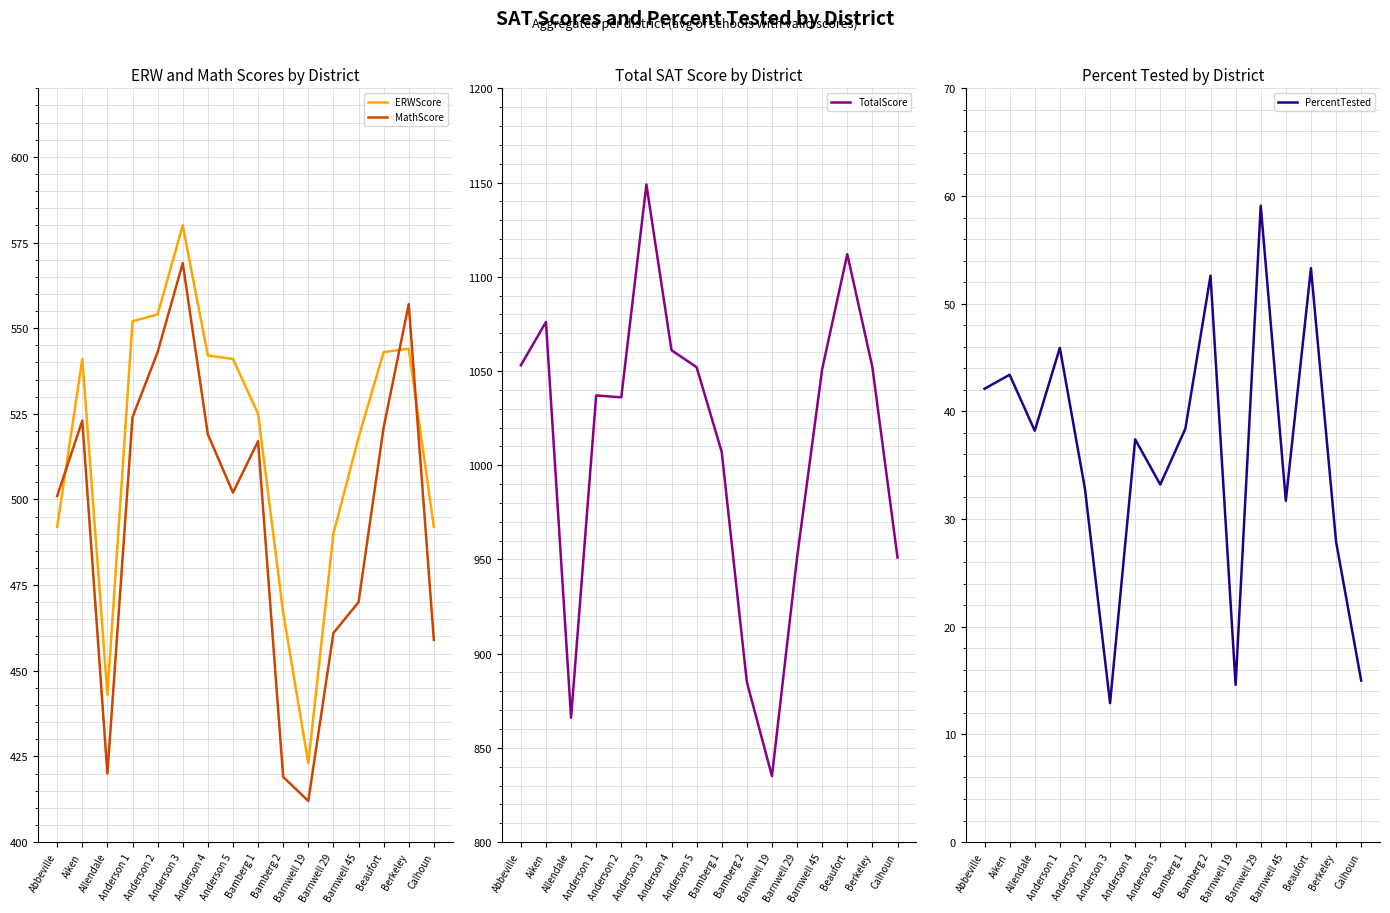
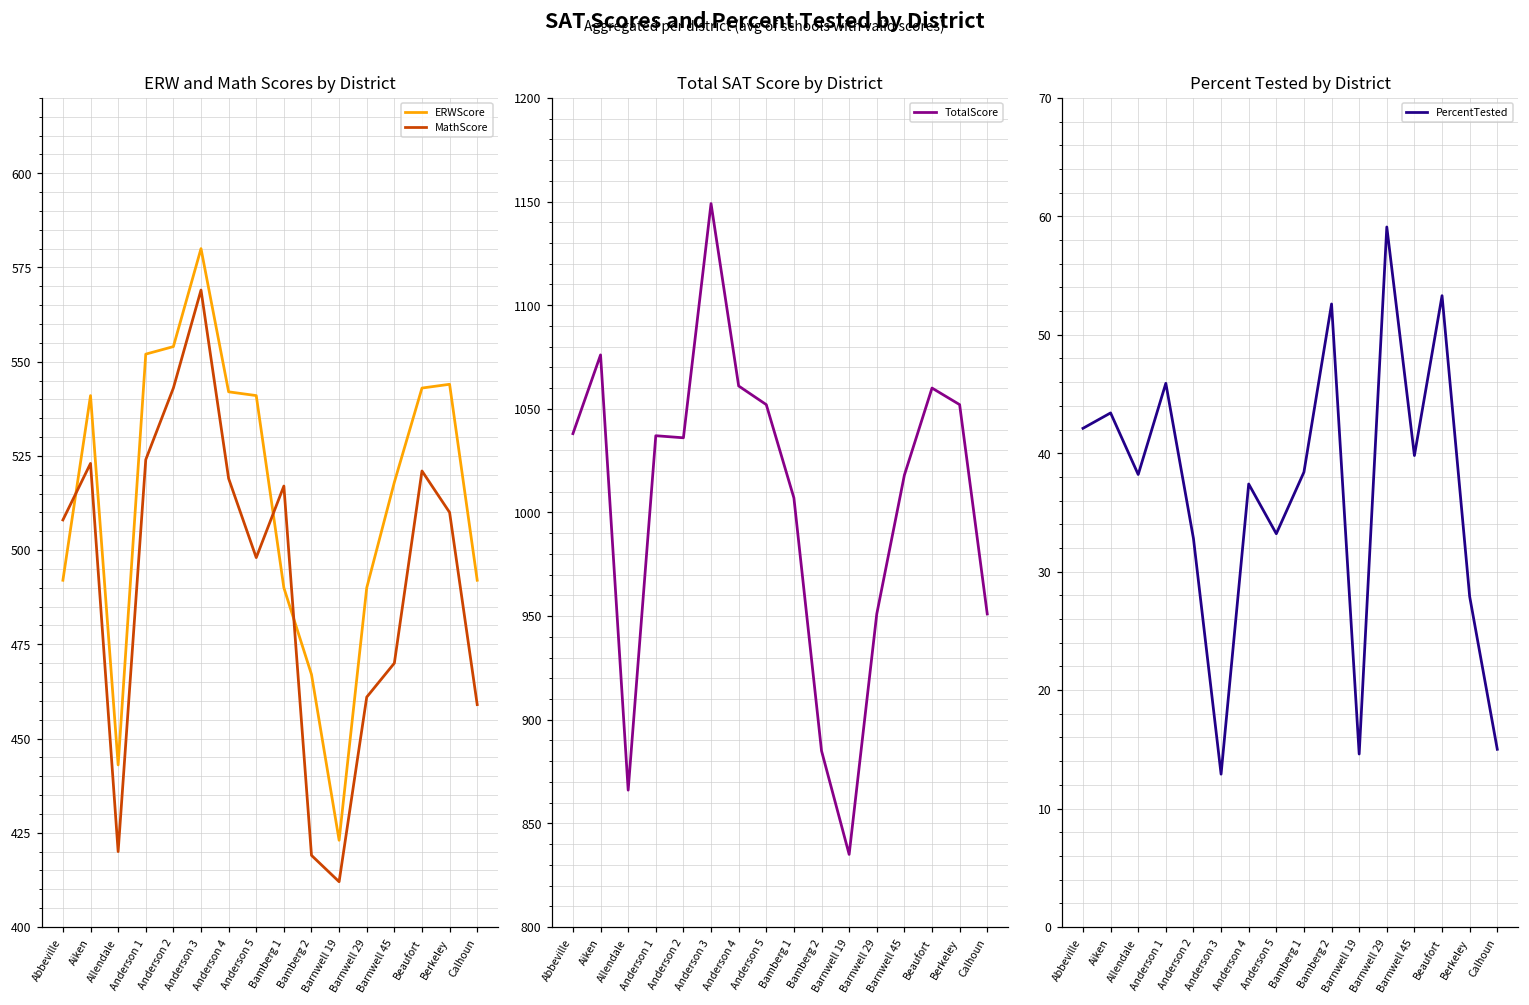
  {
    "ERW and Math Scores by District": {
      "ERWScore": {
        "Abbeville": 492,
        "Aiken": 541,
        "Allendale": 443,
        "Anderson 1": 552,
        "Anderson 2": 554,
        "Anderson 3": 580,
        "Anderson 4": 542,
        "Anderson 5": 541,
-       "Bamberg 1": 525,
+       "Bamberg 1": 490,
        "Bamberg 2": 467,
        "Barnwell 19": 423,
        "Barnwell 29": 490,
        "Barnwell 45": 518,
        "Beaufort": 543,
        "Berkeley": 544,
        "Calhoun": 492
      },
      "MathScore": {
-       "Abbeville": 501,
+       "Abbeville": 508,
        "Aiken": 523,
        "Allendale": 420,
        "Anderson 1": 524,
        "Anderson 2": 543,
        "Anderson 3": 569,
        "Anderson 4": 519,
-       "Anderson 5": 502,
+       "Anderson 5": 498,
        "Bamberg 1": 517,
        "Bamberg 2": 419,
        "Barnwell 19": 412,
        "Barnwell 29": 461,
        "Barnwell 45": 470,
        "Beaufort": 521,
-       "Berkeley": 557,
+       "Berkeley": 510,
        "Calhoun": 459
      }
    },
    "Total SAT Score by District": {
-     "Abbeville": 1053,
+     "Abbeville": 1038,
      "Aiken": 1076,
      "Allendale": 866,
      "Anderson 1": 1037,
      "Anderson 2": 1036,
      "Anderson 3": 1149,
      "Anderson 4": 1061,
      "Anderson 5": 1052,
      "Bamberg 1": 1007,
      "Bamberg 2": 885,
      "Barnwell 19": 835,
      "Barnwell 29": 951,
-     "Barnwell 45": 1051,
-     "Beaufort": 1112,
+     "Barnwell 45": 1018,
+     "Beaufort": 1060,
      "Berkeley": 1052,
      "Calhoun": 951
    },
    "Percent Tested by District": {
      "Abbeville": 42.1,
      "Aiken": 43.4,
      "Allendale": 38.2,
      "Anderson 1": 45.9,
      "Anderson 2": 32.8,
      "Anderson 3": 12.9,
      "Anderson 4": 37.4,
      "Anderson 5": 33.2,
      "Bamberg 1": 38.4,
      "Bamberg 2": 52.6,
      "Barnwell 19": 14.6,
      "Barnwell 29": 59.1,
-     "Barnwell 45": 31.7,
+     "Barnwell 45": 39.8,
      "Beaufort": 53.3,
      "Berkeley": 27.9,
      "Calhoun": 15.0
    }
  }
